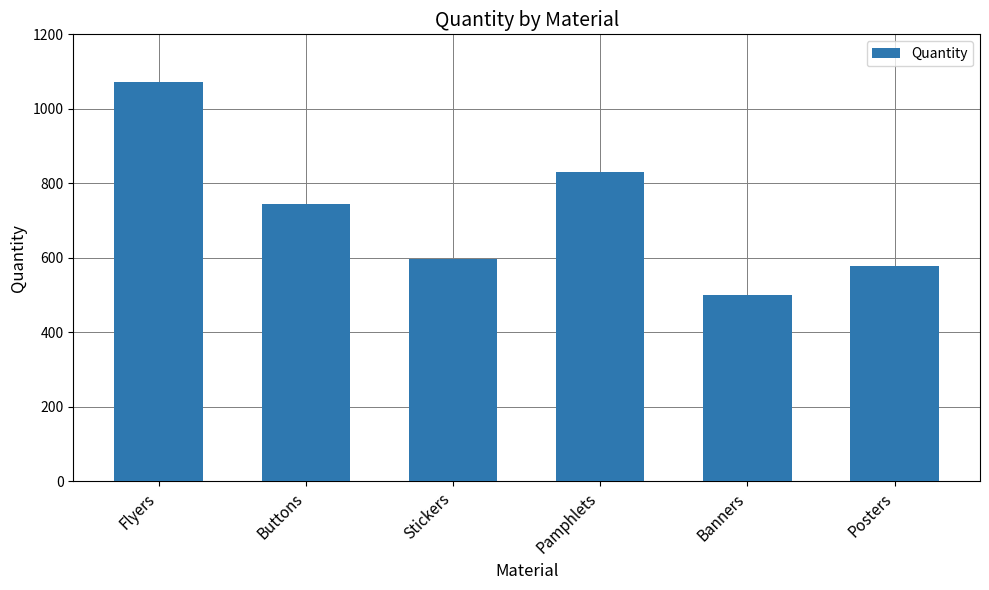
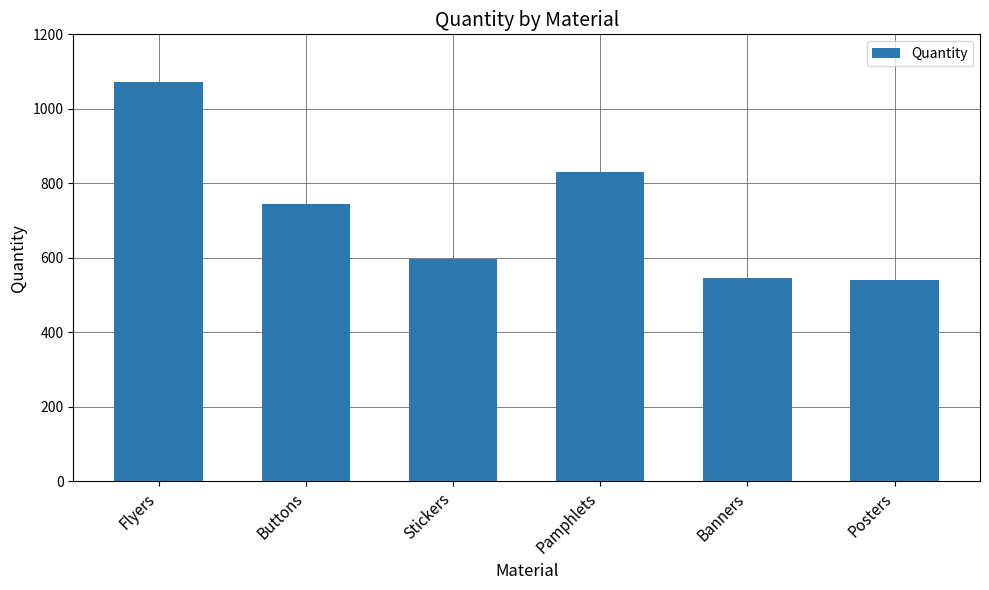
  {
    "Flyers": 1070,
    "Buttons": 740,
    "Stickers": 600,
    "Pamphlets": 830,
-   "Banners": 500,
-   "Posters": 580
+   "Banners": 550,
+   "Posters": 540
  }
